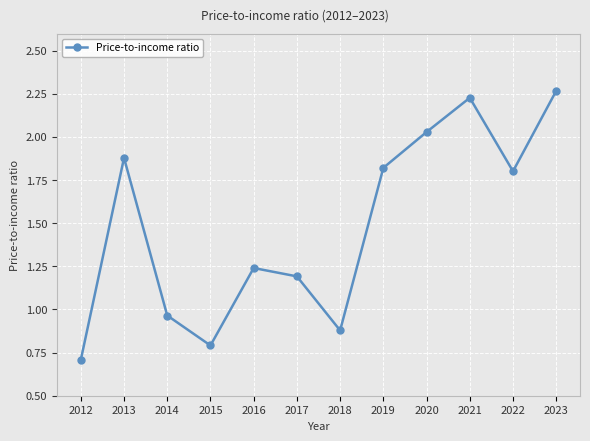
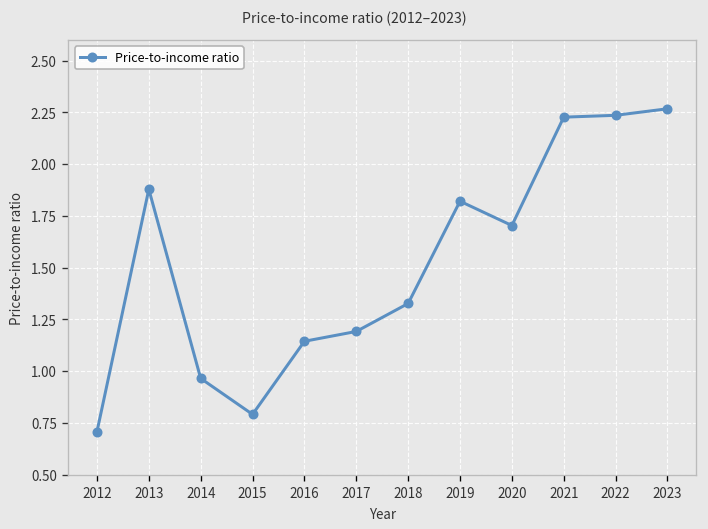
  {
    "2012": 0.71,
    "2013": 1.88,
    "2014": 0.97,
    "2015": 0.79,
-   "2016": 1.24,
+   "2016": 1.14,
    "2017": 1.19,
-   "2018": 0.88,
+   "2018": 1.33,
    "2019": 1.82,
-   "2020": 2.03,
+   "2020": 1.70,
    "2021": 2.23,
-   "2022": 1.80,
+   "2022": 2.24,
    "2023": 2.27
  }
